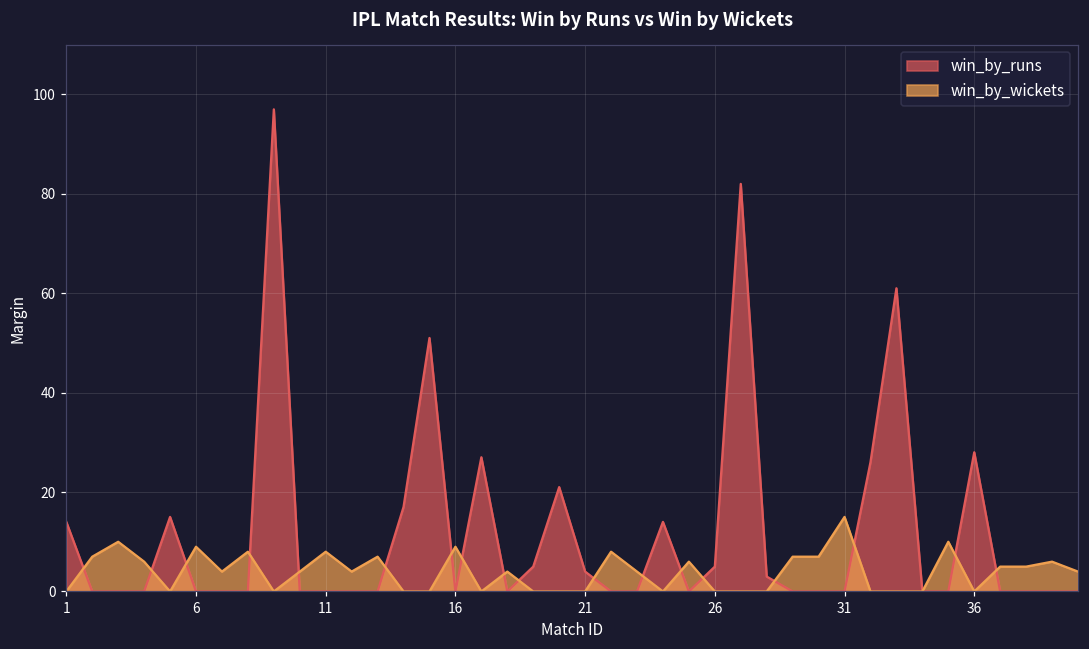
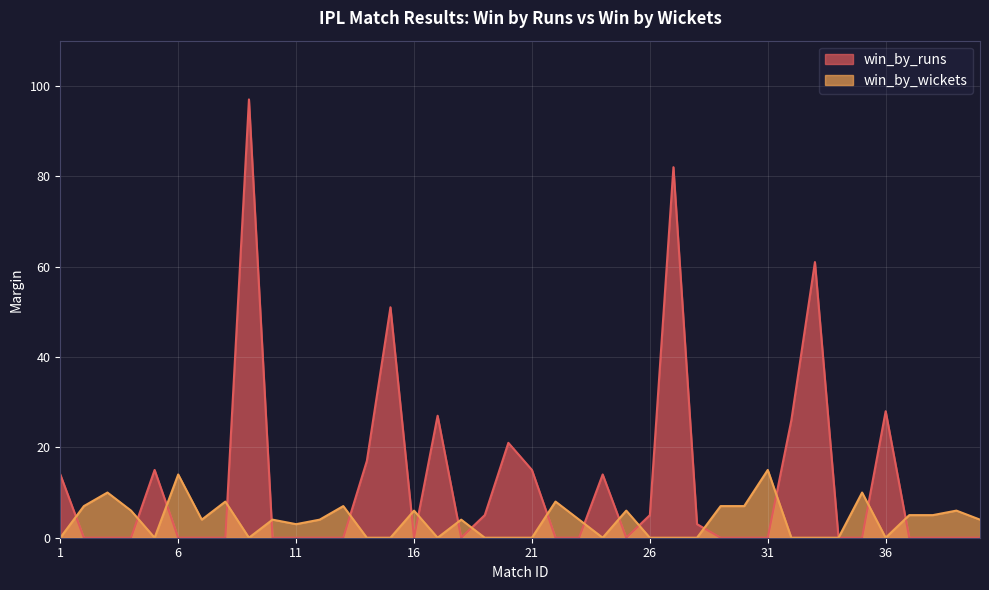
  {
    "win_by_runs": {
      "1": 14,
      "6": 0,
      "11": 0,
      "16": 0,
-     "21": 4,
+     "21": 15,
      "26": 5,
      "31": 0,
      "36": 28
    },
    "win_by_wickets": {
      "1": 0,
-     "6": 9,
-     "11": 8,
-     "16": 9,
+     "6": 14,
+     "11": 3,
+     "16": 6,
      "21": 0,
      "26": 0,
      "31": 15,
      "36": 0
    }
  }
